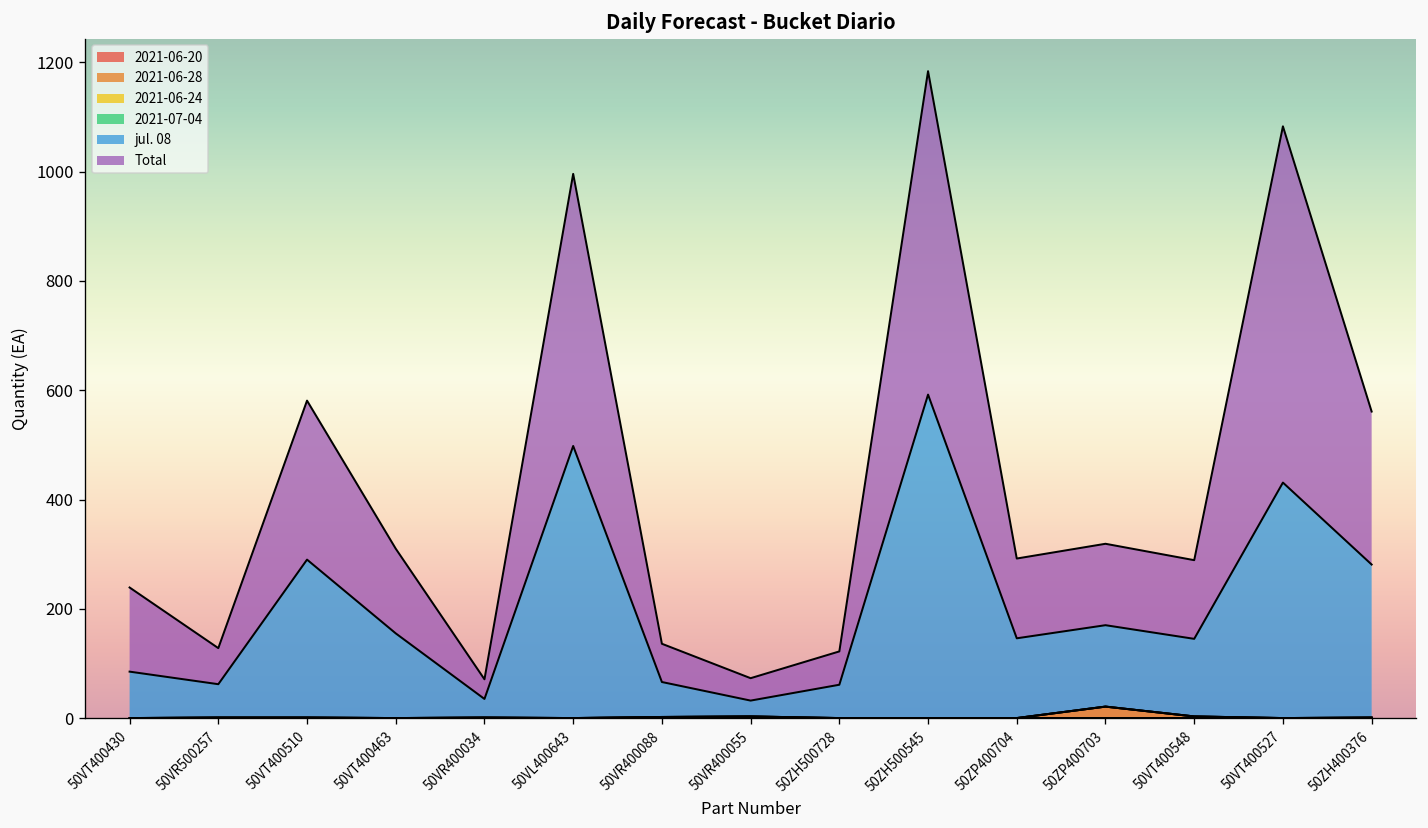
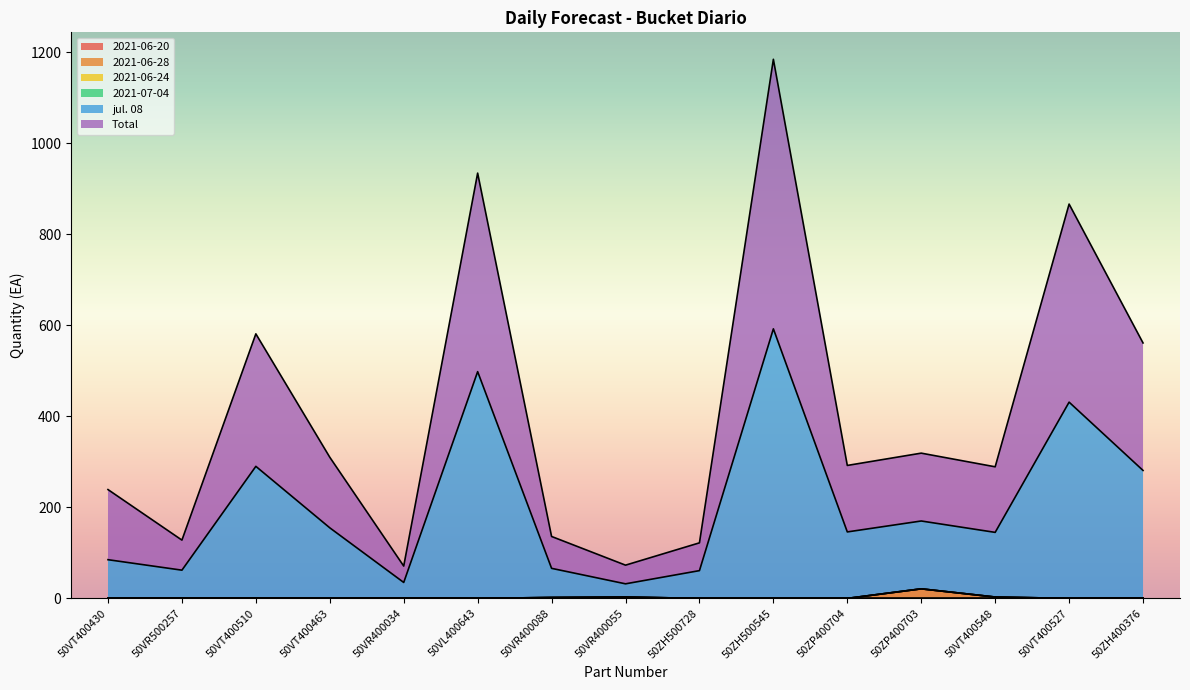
  {
    "2021-06-20": {
      "50ZP400703": 0
    },
    "2021-07-04": {
      "50ZP400703": 20
    },
    "jul. 08": {
      "50VT400430": 90,
      "50VR500257": 60,
      "50VT400510": 290,
      "50VT400463": 160,
      "50VR400034": 30,
      "50VL400643": 500,
      "50VR400088": 60,
      "50VR400055": 30,
      "50ZH500728": 60,
      "50ZH500545": 590,
      "50ZP400704": 150,
      "50ZP400703": 150,
      "50VT400548": 140,
      "50VT400527": 430,
      "50ZH400376": 280
    },
    "Total": {
      "50VT400430": 150,
      "50VR500257": 70,
      "50VT400510": 290,
      "50VT400463": 160,
      "50VR400034": 40,
-     "50VL400643": 500,
+     "50VL400643": 440,
      "50VR400088": 70,
      "50VR400055": 40,
      "50ZH500728": 60,
      "50ZH500545": 590,
      "50ZP400704": 150,
      "50ZP400703": 150,
      "50VT400548": 140,
-     "50VT400527": 650,
+     "50VT400527": 440,
      "50ZH400376": 280
    }
  }
